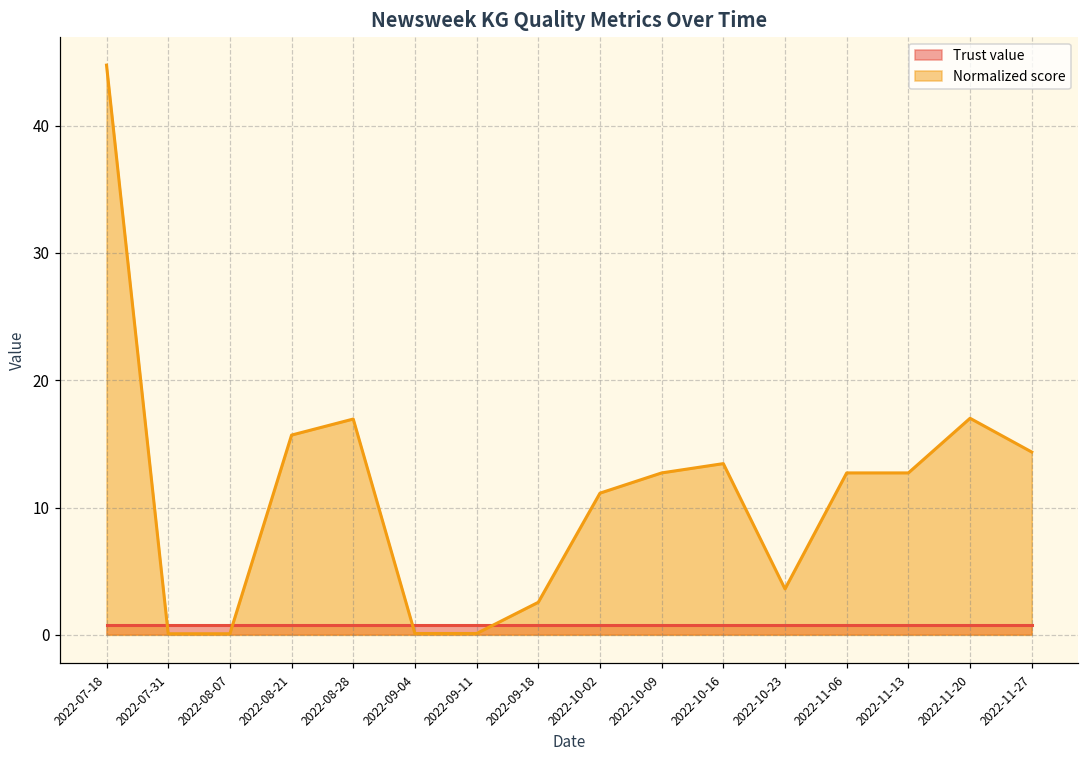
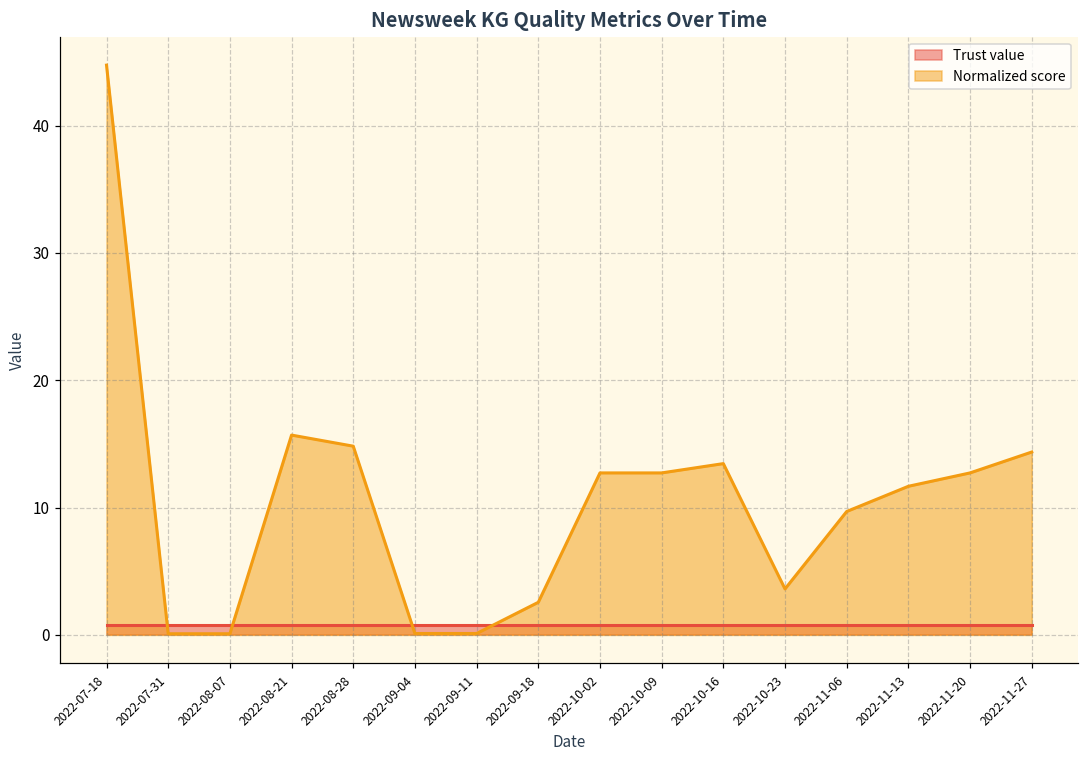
  {
    "Trust value": {
      "2022-07-18": 0.8,
      "2022-07-31": 0.8,
      "2022-08-07": 0.8,
      "2022-08-21": 0.8,
      "2022-08-28": 0.8,
      "2022-09-04": 0.8,
      "2022-09-11": 0.8,
      "2022-09-18": 0.8,
      "2022-10-02": 0.8,
      "2022-10-09": 0.8,
      "2022-10-16": 0.8,
      "2022-10-23": 0.8,
      "2022-11-06": 0.8,
      "2022-11-13": 0.8,
      "2022-11-20": 0.8,
      "2022-11-27": 0.8
    },
    "Normalized score": {
      "2022-07-18": 44.7,
      "2022-07-31": 0.1,
      "2022-08-07": 0.1,
      "2022-08-21": 15.7,
-     "2022-08-28": 17.0,
+     "2022-08-28": 14.8,
      "2022-09-04": 0.1,
      "2022-09-11": 0.1,
      "2022-09-18": 2.6,
-     "2022-10-02": 11.1,
+     "2022-10-02": 12.7,
      "2022-10-09": 12.7,
      "2022-10-16": 13.5,
      "2022-10-23": 3.6,
-     "2022-11-06": 12.7,
-     "2022-11-13": 12.7,
-     "2022-11-20": 17.0,
+     "2022-11-06": 9.7,
+     "2022-11-13": 11.7,
+     "2022-11-20": 12.7,
      "2022-11-27": 14.4
    }
  }
